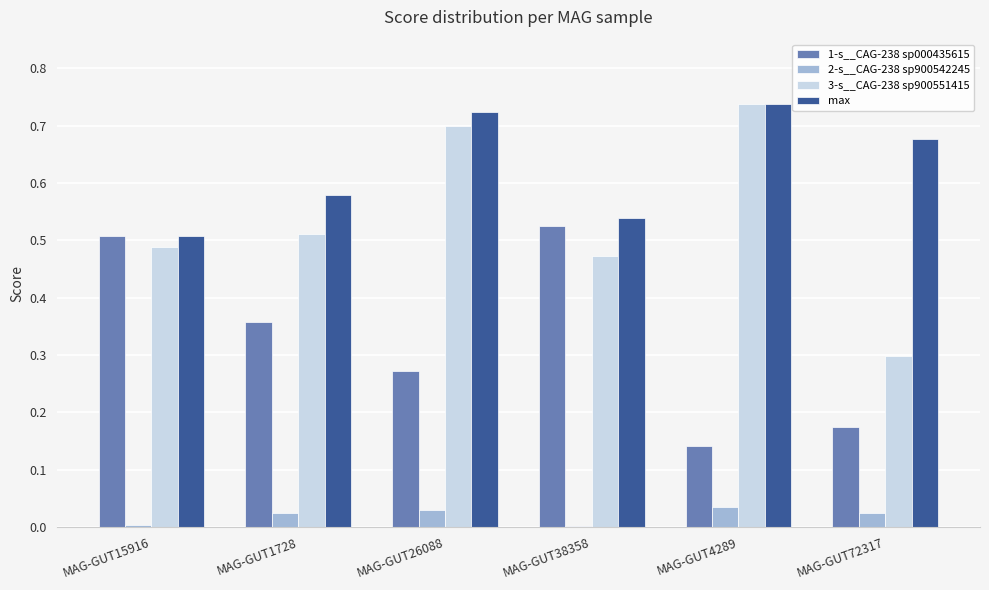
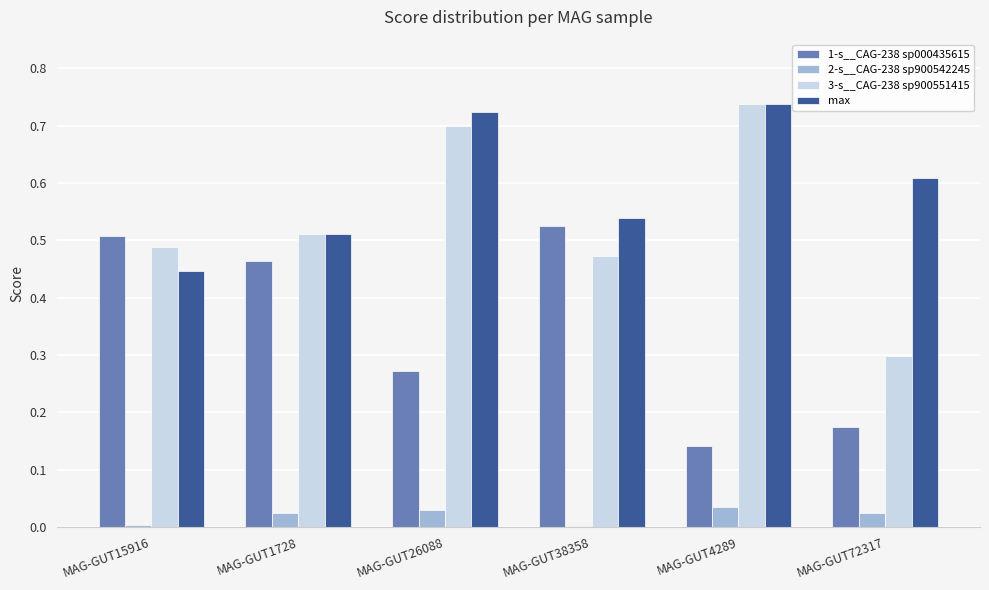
  {
    "1-s__CAG-238 sp000435615": {
      "MAG-GUT15916": 0.51,
-     "MAG-GUT1728": 0.36,
+     "MAG-GUT1728": 0.46,
      "MAG-GUT26088": 0.27,
      "MAG-GUT38358": 0.53,
      "MAG-GUT4289": 0.14,
      "MAG-GUT72317": 0.18
    },
    "max": {
-     "MAG-GUT15916": 0.51,
-     "MAG-GUT1728": 0.58,
+     "MAG-GUT15916": 0.45,
+     "MAG-GUT1728": 0.51,
      "MAG-GUT26088": 0.72,
      "MAG-GUT38358": 0.54,
      "MAG-GUT4289": 0.74,
-     "MAG-GUT72317": 0.68
+     "MAG-GUT72317": 0.61
    }
  }
